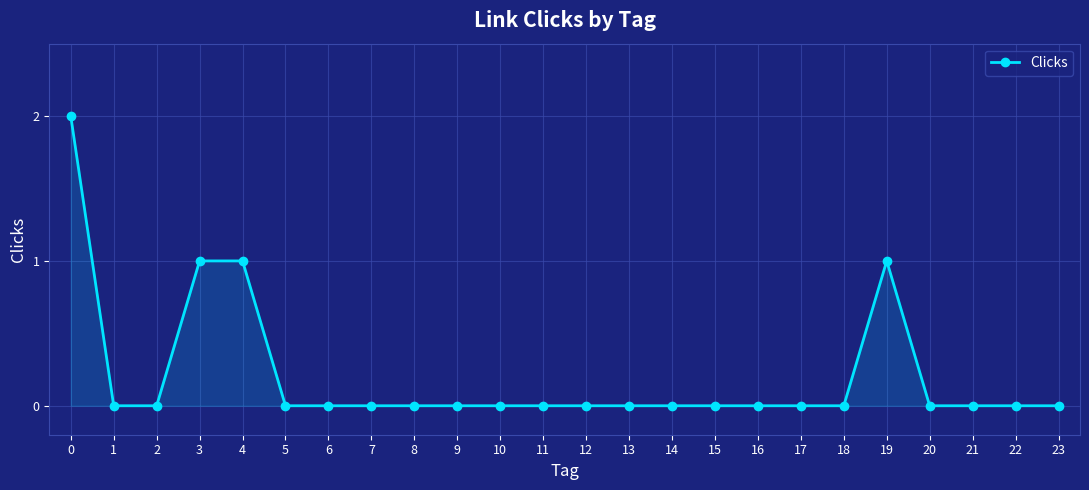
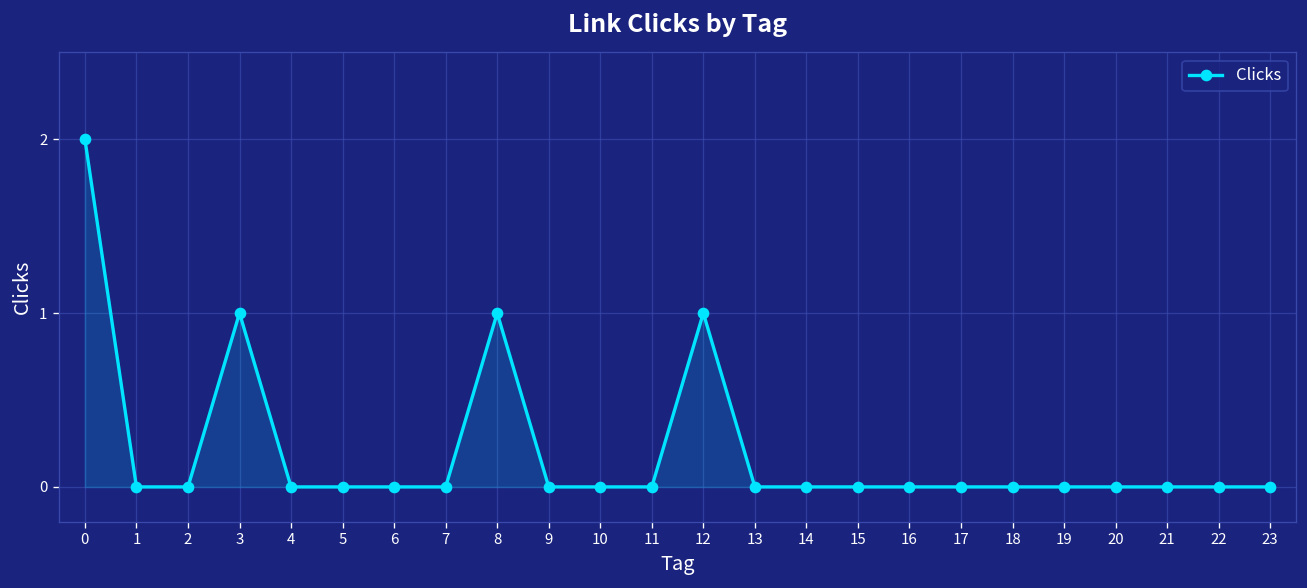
  {
    "0": 2,
    "1": 0,
    "2": 0,
    "3": 1,
-   "4": 1,
+   "4": 0,
    "5": 0,
    "6": 0,
    "7": 0,
-   "8": 0,
+   "8": 1,
    "9": 0,
    "10": 0,
    "11": 0,
-   "12": 0,
+   "12": 1,
    "13": 0,
    "14": 0,
    "15": 0,
    "16": 0,
    "17": 0,
    "18": 0,
-   "19": 1,
+   "19": 0,
    "20": 0,
    "21": 0,
    "22": 0,
    "23": 0
  }
